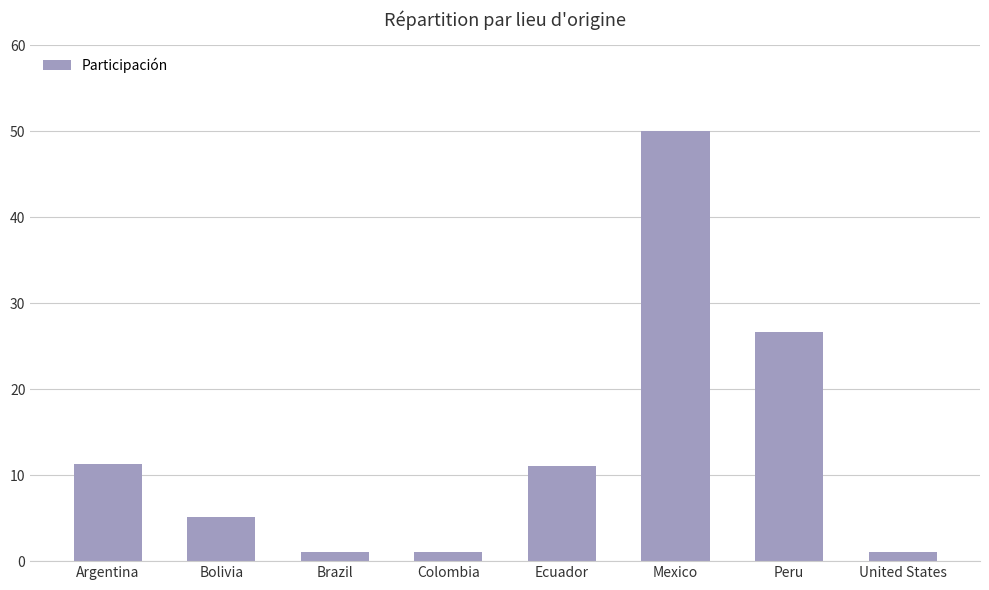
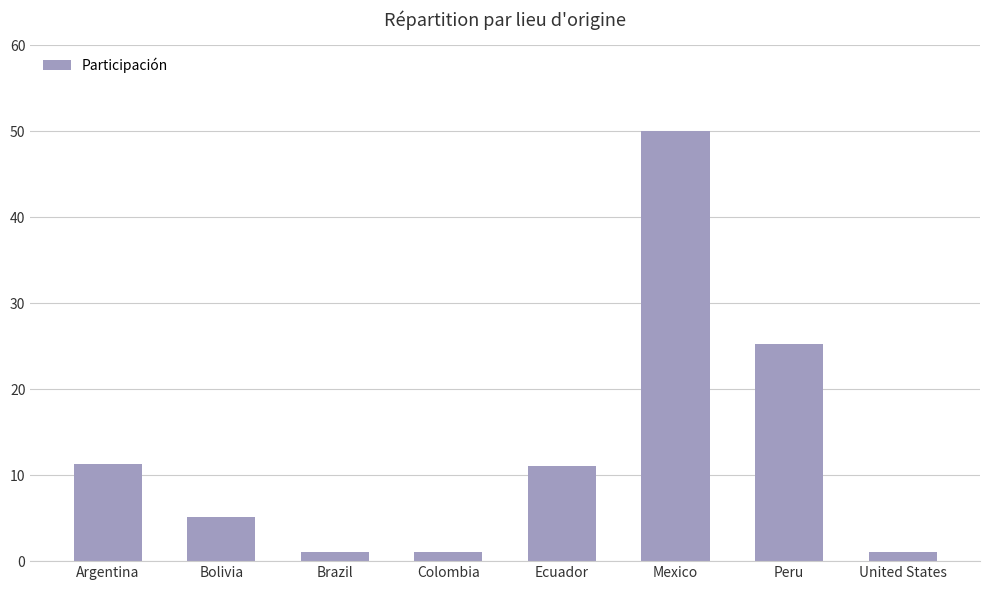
  {
    "Argentina": 11,
    "Bolivia": 5,
    "Brazil": 1,
    "Colombia": 1,
    "Ecuador": 11,
    "Mexico": 50,
-   "Peru": 27,
+   "Peru": 25,
    "United States": 1
  }
